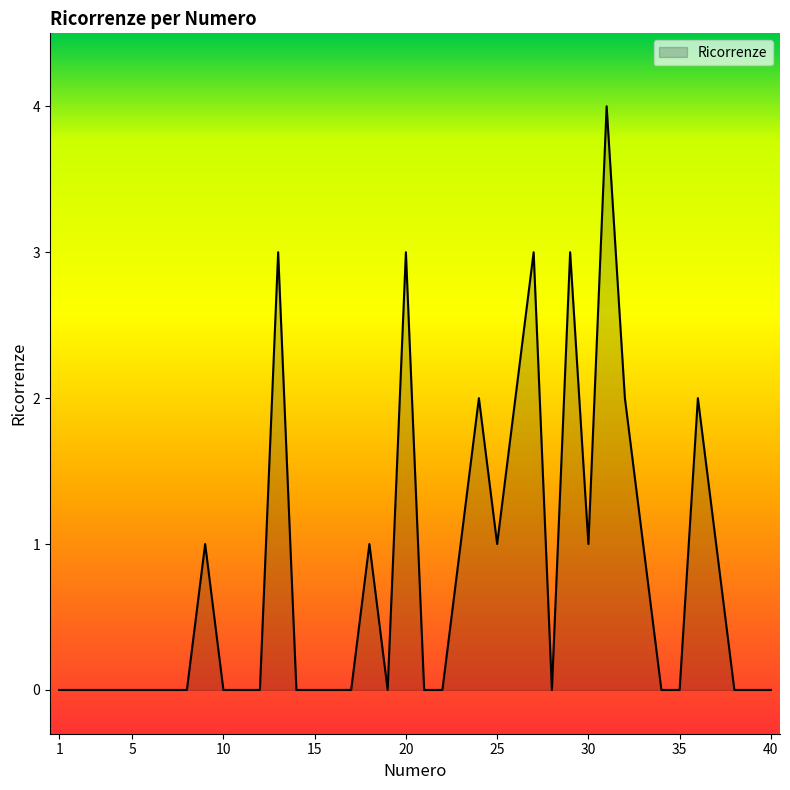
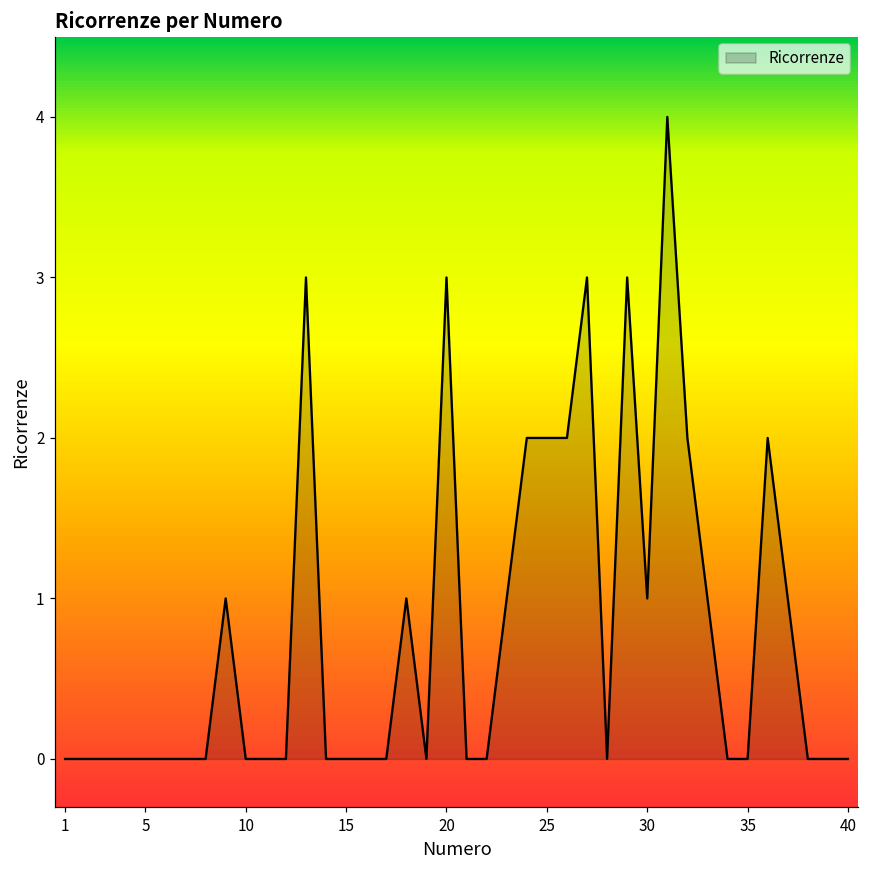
  {
    "1": 0,
    "5": 0,
    "10": 0,
    "15": 0,
    "20": 3,
-   "25": 1,
+   "25": 2,
    "30": 1,
    "35": 0,
    "40": 0
  }
